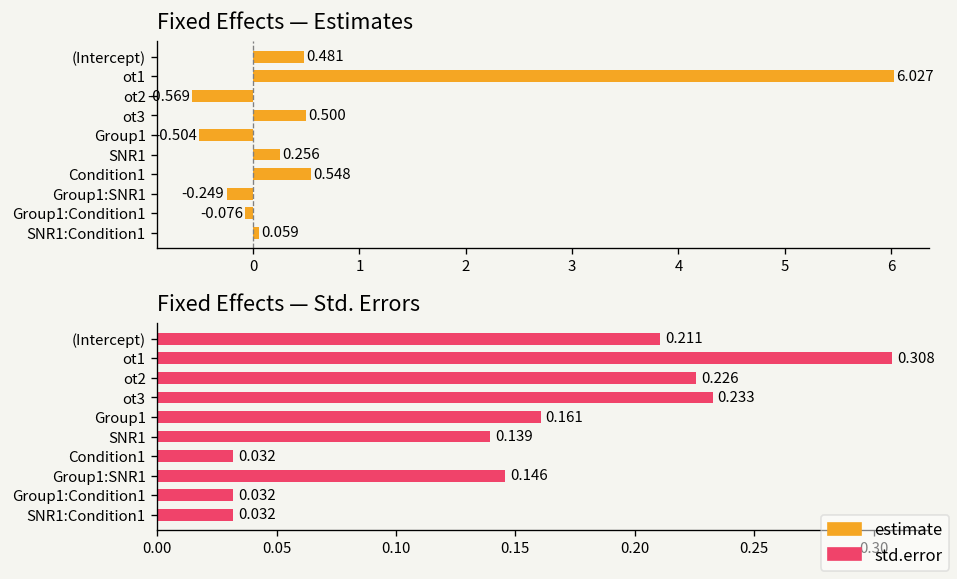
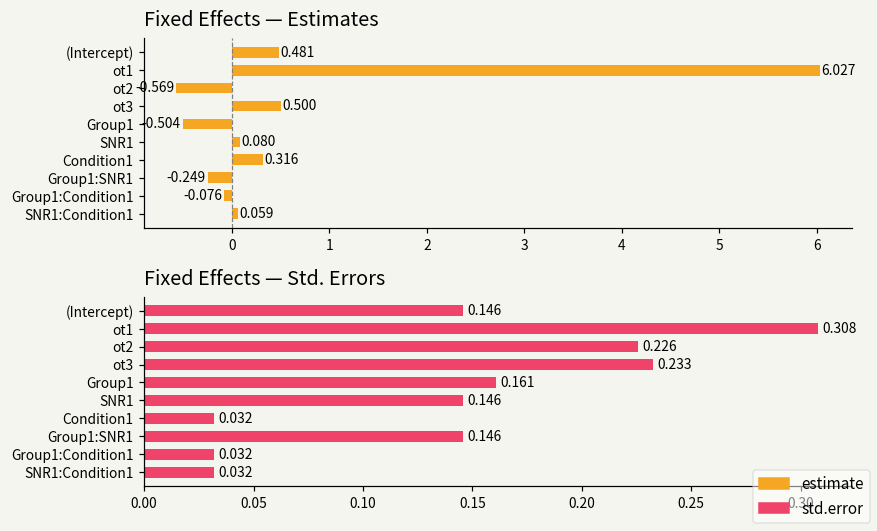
  {
    "Fixed Effects — Estimates": {
      "(Intercept)": 0.481,
      "ot1": 6.027,
      "ot2": -0.569,
      "ot3": 0.500,
      "Group1": -0.504,
-     "SNR1": 0.256,
-     "Condition1": 0.548,
+     "SNR1": 0.080,
+     "Condition1": 0.316,
      "Group1:SNR1": -0.249,
      "Group1:Condition1": -0.076,
      "SNR1:Condition1": 0.059
    },
    "Fixed Effects — Std. Errors": {
-     "(Intercept)": 0.211,
+     "(Intercept)": 0.146,
      "ot1": 0.308,
      "ot2": 0.226,
      "ot3": 0.233,
      "Group1": 0.161,
-     "SNR1": 0.139,
+     "SNR1": 0.146,
      "Condition1": 0.032,
      "Group1:SNR1": 0.146,
      "Group1:Condition1": 0.032,
      "SNR1:Condition1": 0.032
    }
  }
